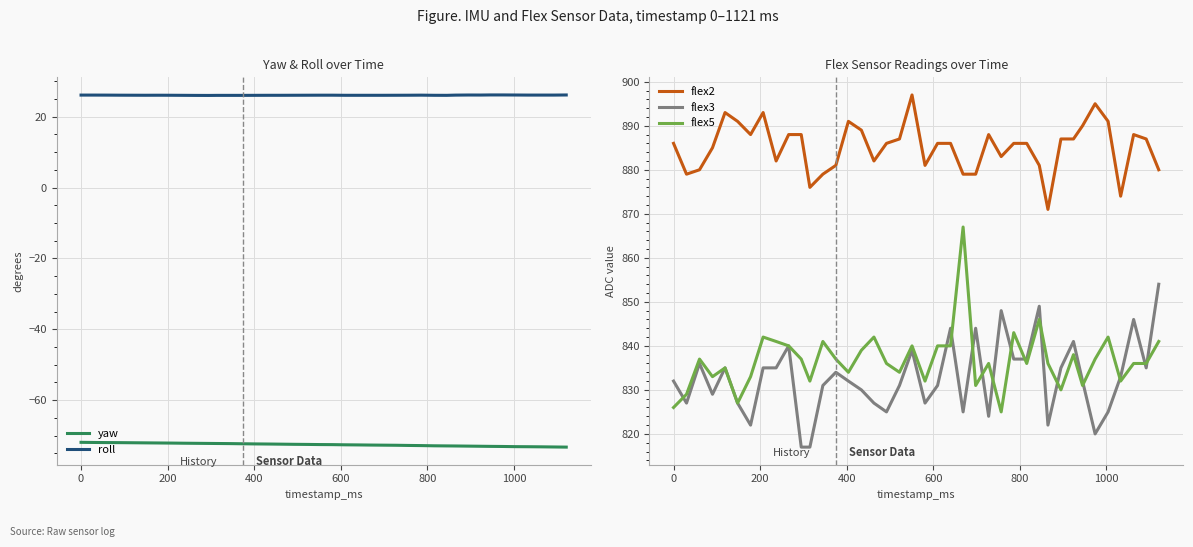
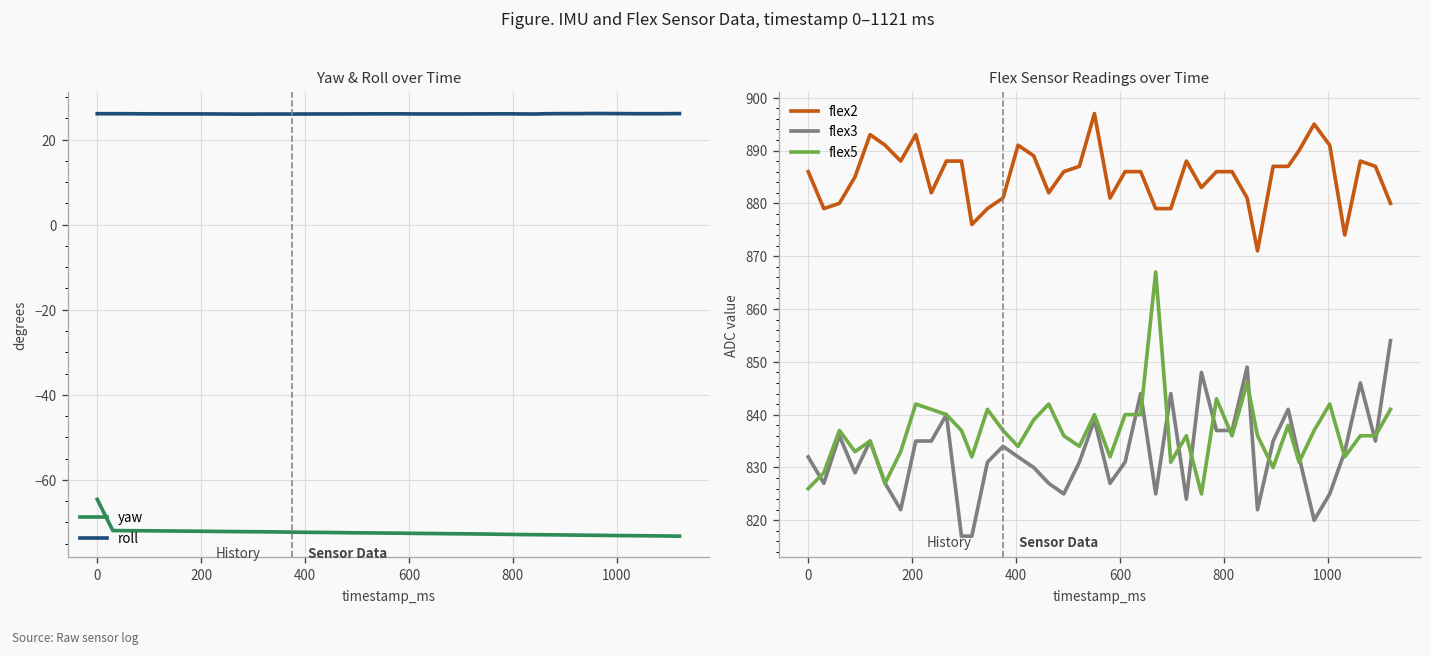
  {
    "Yaw & Roll over Time": {
      "yaw": {
-       "0": -72
+       "0": -65
      },
      "roll": {
        "0": 26
      }
    },
    "Flex Sensor Readings over Time": {
      "flex2": {
        "0": 886
      },
      "flex3": {
        "0": 832
      },
      "flex5": {
        "0": 826
      }
    }
  }
